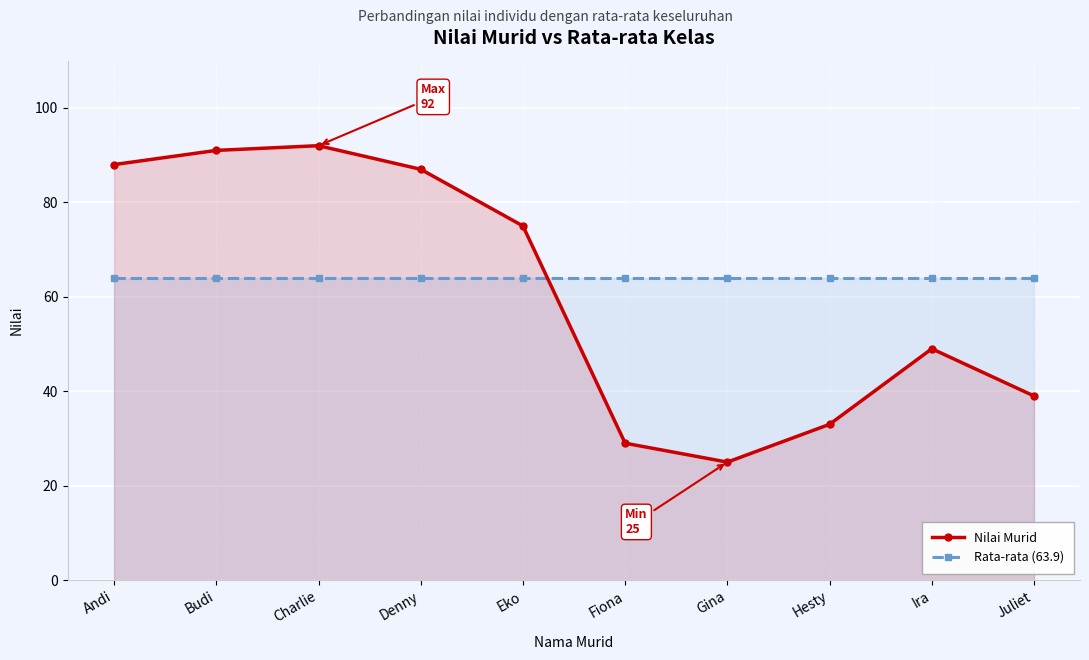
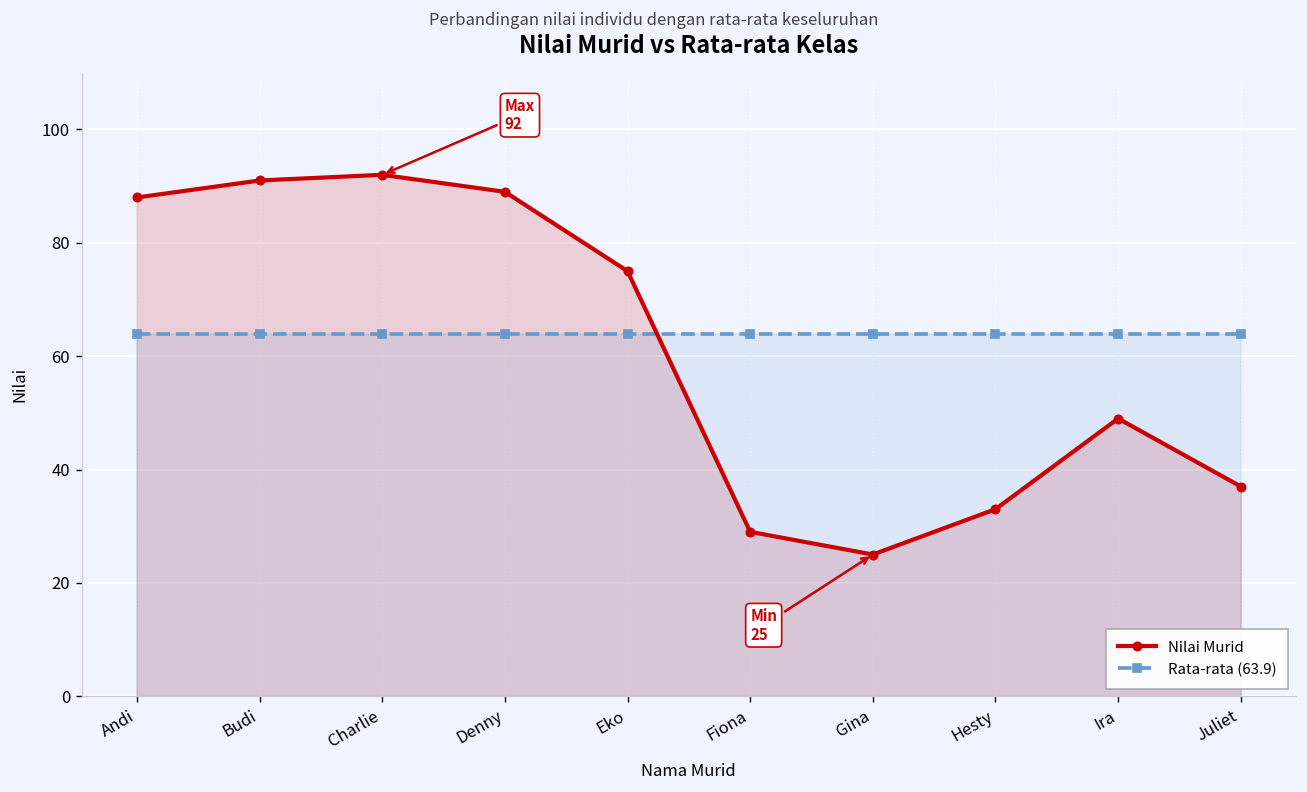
  {
    "Nilai Murid": {
      "Andi": 88,
      "Budi": 91,
-     "Denny": 87,
+     "Denny": 89,
      "Eko": 75,
      "Fiona": 29,
      "Hesty": 33,
      "Ira": 49,
-     "Juliet": 39
+     "Juliet": 37
    },
    "Rata-rata (63.9)": {
      "Andi": 64,
      "Budi": 64,
      "Charlie": 64,
      "Denny": 64,
      "Eko": 64,
      "Fiona": 64,
      "Gina": 64,
      "Hesty": 64,
      "Ira": 64,
      "Juliet": 64
    }
  }
